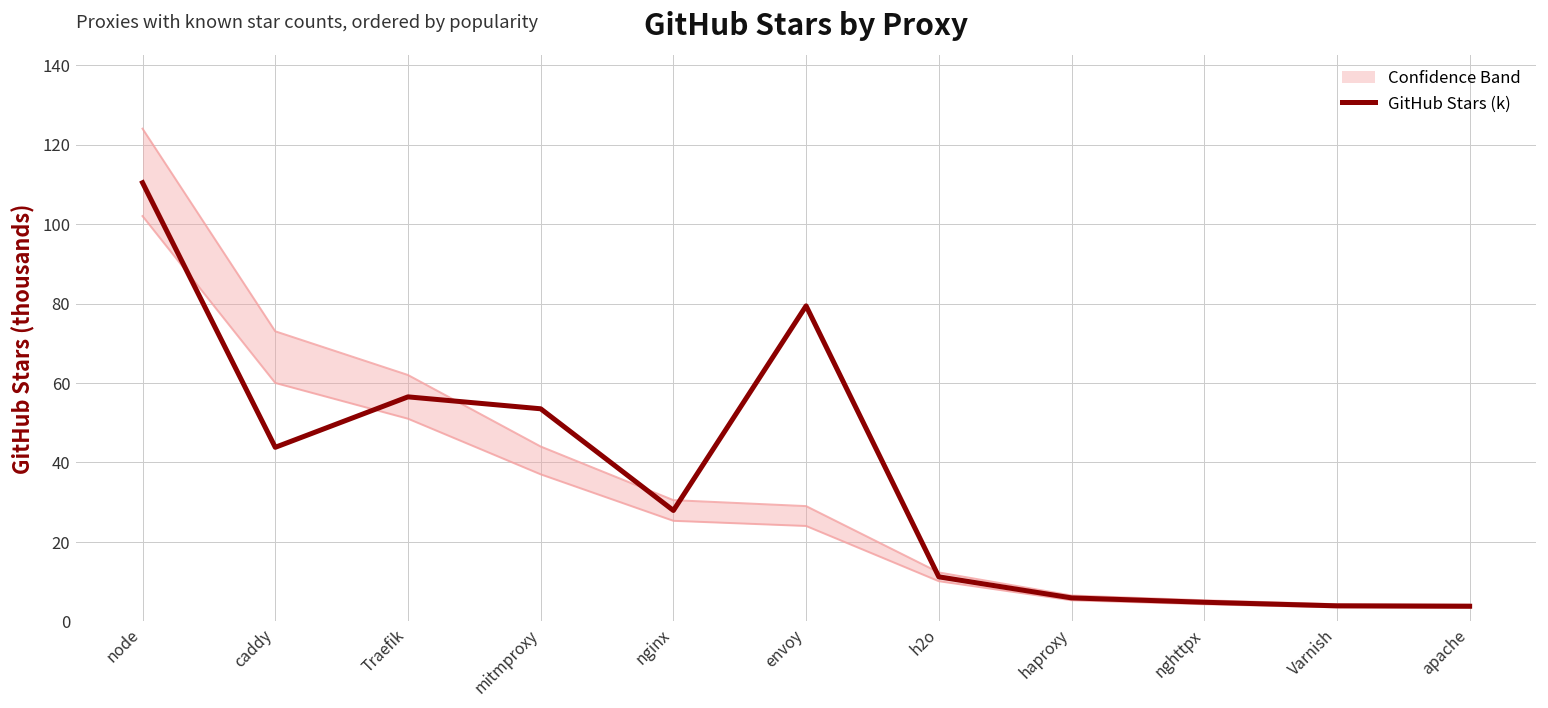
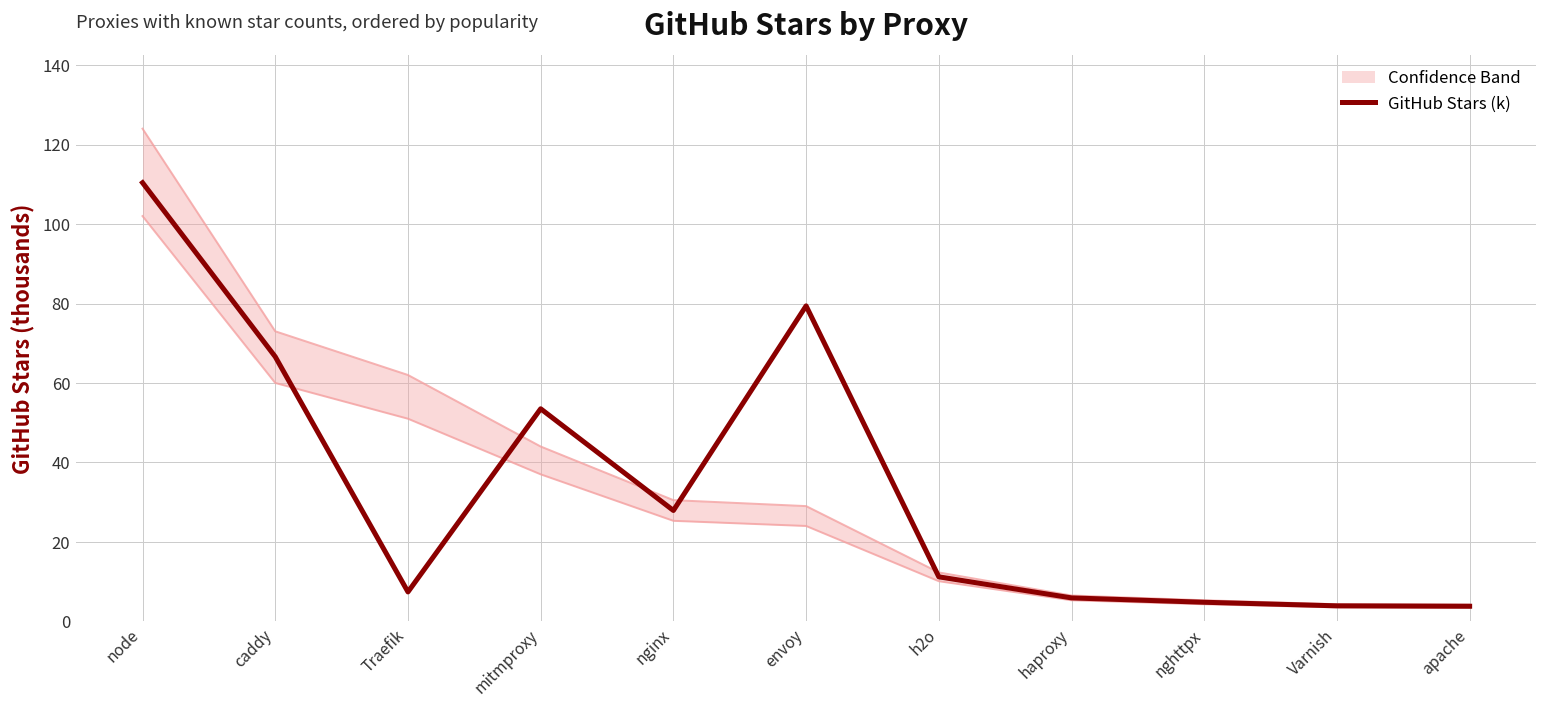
  {
    "GitHub Stars (k)": {
      "node": 110,
-     "caddy": 44,
-     "Traefik": 57,
+     "caddy": 67,
+     "Traefik": 7,
      "mitmproxy": 54,
      "nginx": 28,
      "envoy": 79,
      "h2o": 11
    }
  }
